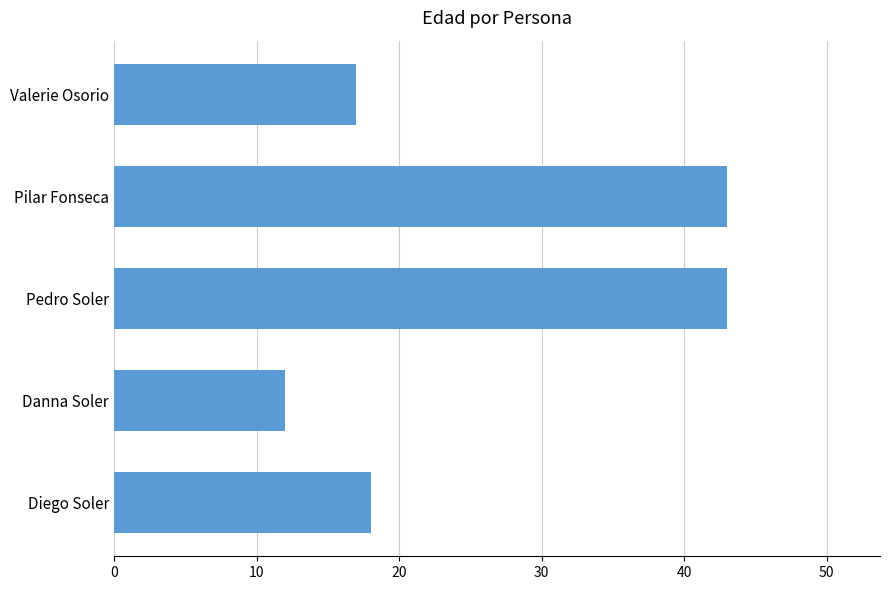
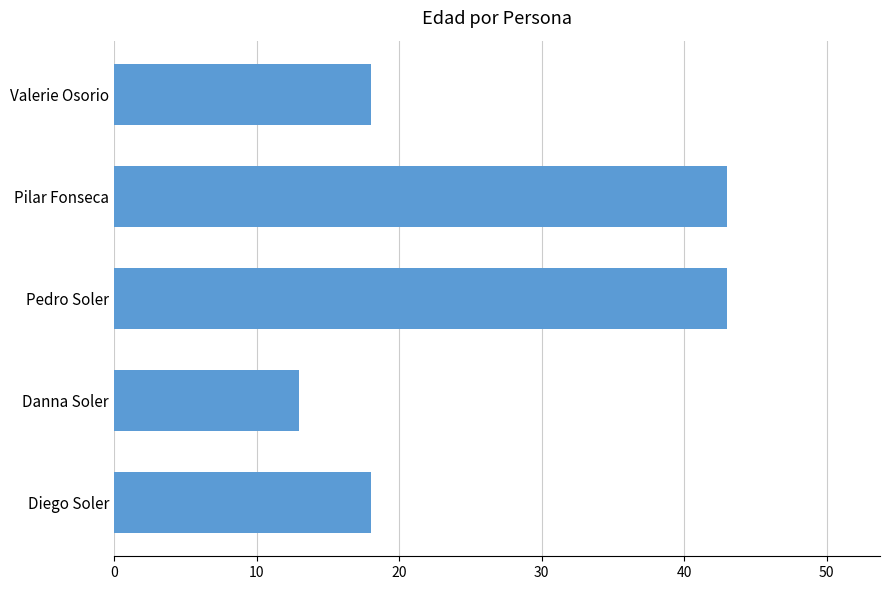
  {
-   "Valerie Osorio": 17,
+   "Valerie Osorio": 18,
    "Pilar Fonseca": 43,
    "Pedro Soler": 43,
-   "Danna Soler": 12,
+   "Danna Soler": 13,
    "Diego Soler": 18
  }
